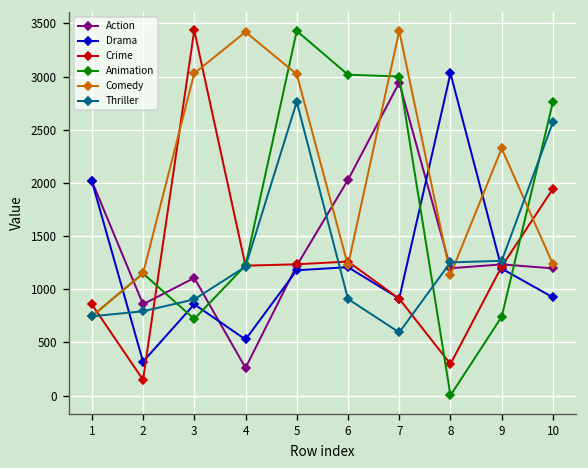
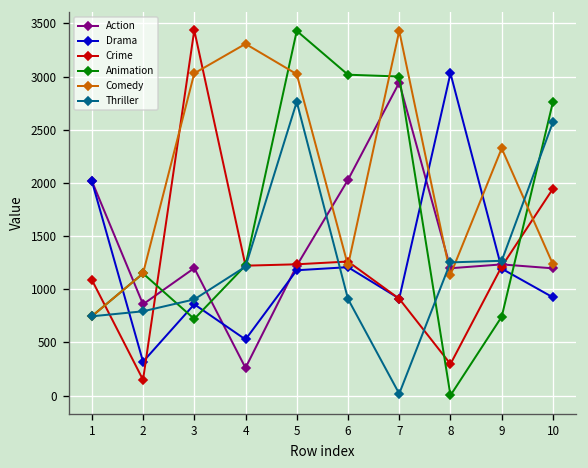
  {
    "Action": {
      "2": 900,
-     "3": 1100,
+     "3": 1200,
      "4": 300,
      "6": 2000,
      "7": 2900,
      "8": 1200,
      "10": 1200
    },
    "Drama": {
      "2": 300,
      "3": 900,
      "4": 500,
      "5": 1200,
      "8": 3000,
      "10": 900
    },
    "Crime": {
-     "1": 900,
+     "1": 1100,
      "2": 100,
      "3": 3400,
      "6": 1300,
      "8": 300,
      "10": 1900
    },
    "Animation": {
      "3": 700,
      "5": 3400,
      "6": 3000,
      "7": 3000,
      "8": 0,
      "9": 700,
      "10": 2800
    },
    "Comedy": {
      "3": 3000,
-     "4": 3400,
+     "4": 3300,
      "5": 3000,
      "7": 3400,
      "8": 1100,
      "9": 2300,
      "10": 1200
    },
    "Thriller": {
      "2": 800,
      "3": 900,
      "5": 2800,
      "6": 900,
-     "7": 600,
+     "7": 0,
      "8": 1300,
      "9": 1300,
      "10": 2600
    }
  }
